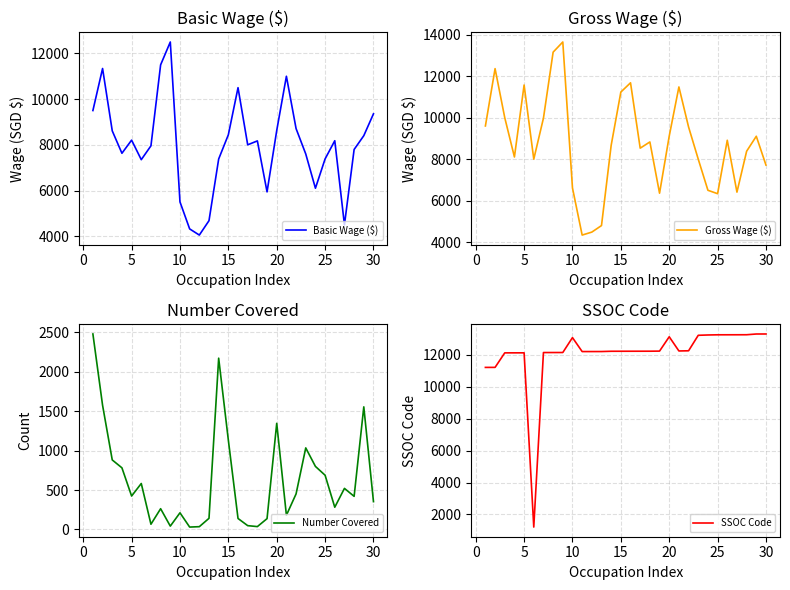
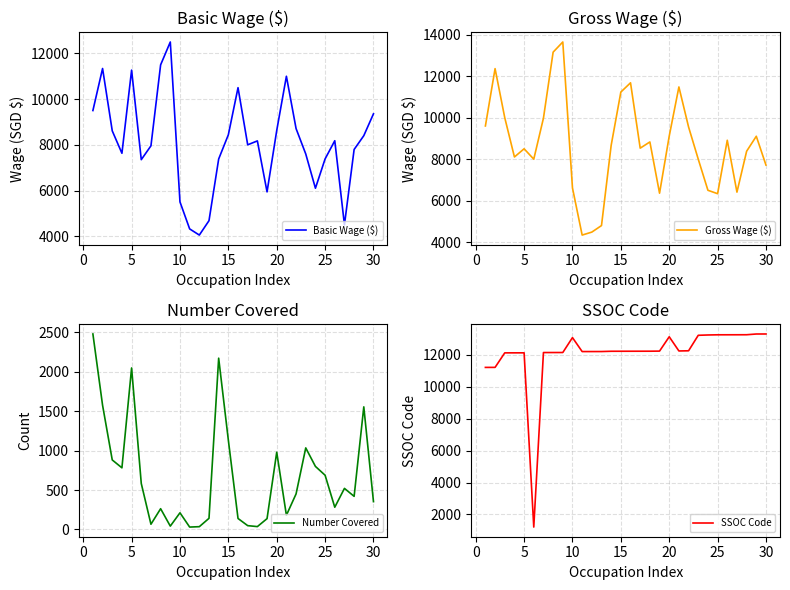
  {
    "Basic Wage ($)": {
-     "5": 8200,
+     "5": 11300,
      "10": 5500,
      "15": 8400,
      "20": 8600,
      "25": 7400,
      "30": 9400
    },
    "Gross Wage ($)": {
-     "5": 11600,
+     "5": 8500,
      "10": 6600,
      "15": 11200,
      "20": 9100,
      "25": 6300,
      "30": 7700
    },
    "Number Covered": {
-     "5": 400,
+     "5": 2100,
      "10": 200,
      "15": 1100,
-     "20": 1300,
+     "20": 1000,
      "25": 700,
      "30": 400
    },
    "SSOC Code": {
      "5": 12100,
      "10": 13100,
      "15": 12200,
      "20": 13100,
      "25": 13200,
      "30": 13300
    }
  }
